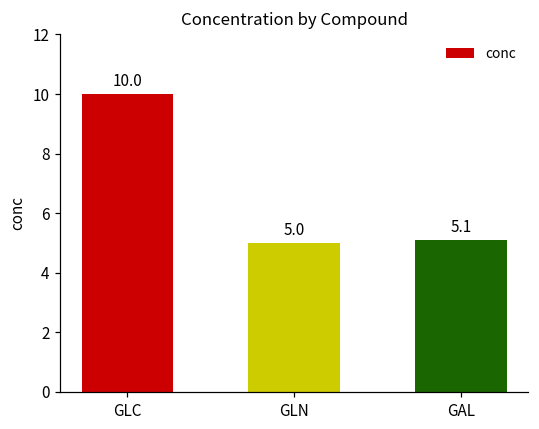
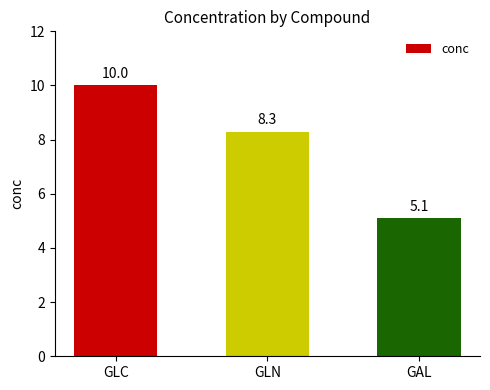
  {
    "GLC": 10.0,
-   "GLN": 5.0,
+   "GLN": 8.3,
    "GAL": 5.1
  }
